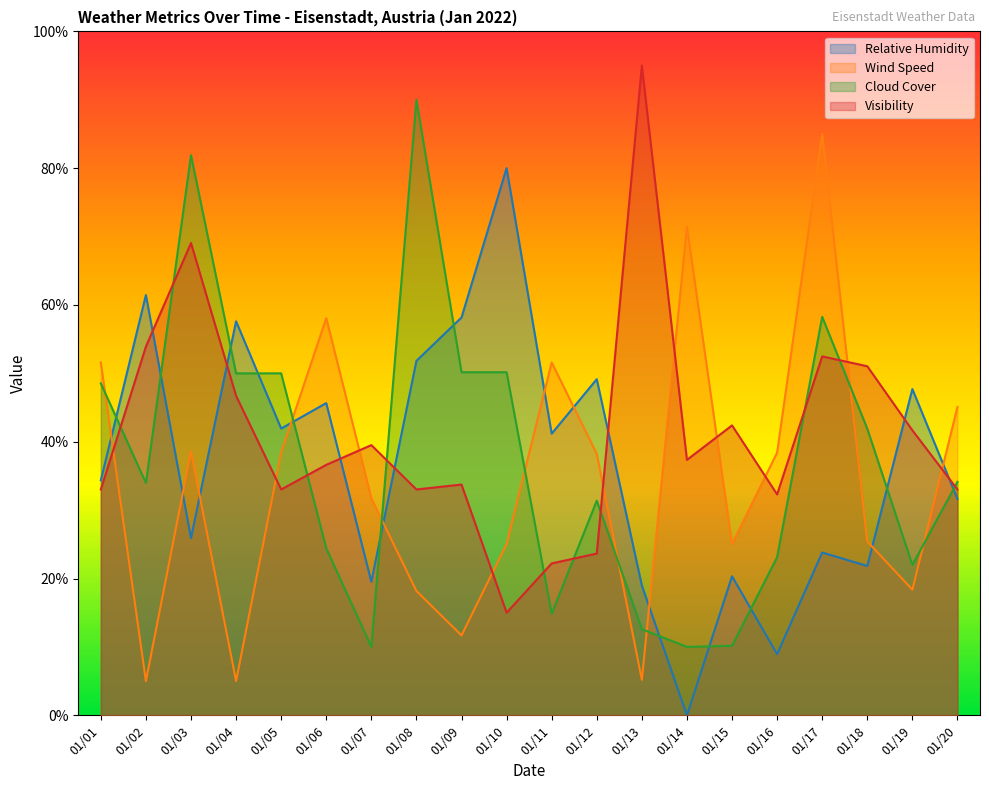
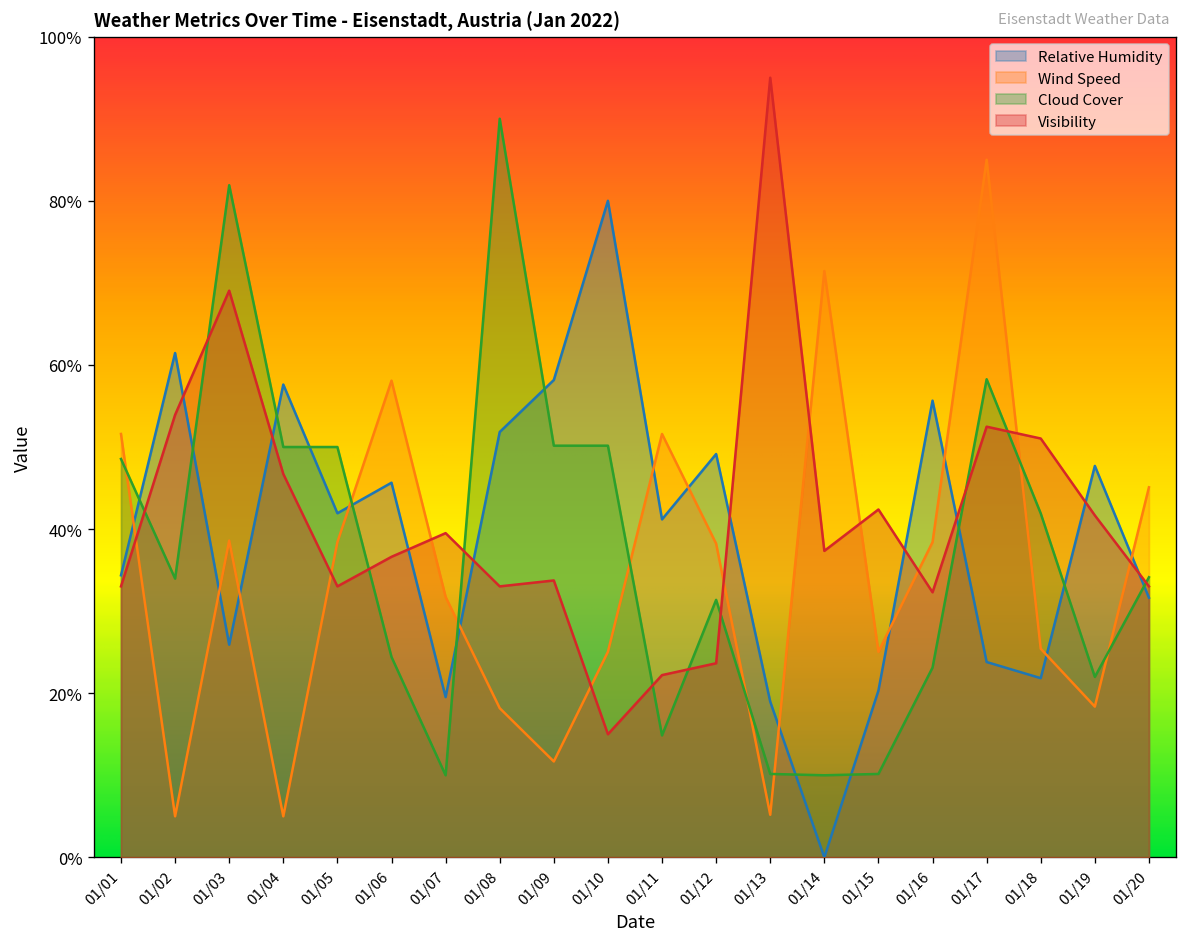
  {
    "Relative Humidity": {
      "01/01": "34%",
      "01/02": "61%",
      "01/03": "26%",
      "01/04": "58%",
      "01/05": "42%",
      "01/06": "46%",
      "01/07": "20%",
      "01/08": "52%",
      "01/09": "58%",
      "01/10": "80%",
      "01/11": "41%",
      "01/12": "49%",
      "01/13": "19%",
      "01/14": "0%",
      "01/15": "20%",
-     "01/16": "9%",
+     "01/16": "56%",
      "01/17": "24%",
      "01/18": "22%",
      "01/19": "48%",
      "01/20": "32%"
    },
    "Cloud Cover": {
      "01/01": "49%",
      "01/02": "34%",
      "01/03": "82%",
      "01/04": "50%",
      "01/05": "50%",
      "01/06": "24%",
      "01/07": "10%",
      "01/08": "90%",
      "01/09": "50%",
      "01/10": "50%",
      "01/11": "15%",
      "01/12": "31%",
-     "01/13": "13%",
+     "01/13": "10%",
      "01/14": "10%",
      "01/15": "10%",
      "01/16": "23%",
      "01/17": "58%",
      "01/18": "42%",
      "01/19": "22%",
      "01/20": "34%"
    }
  }
